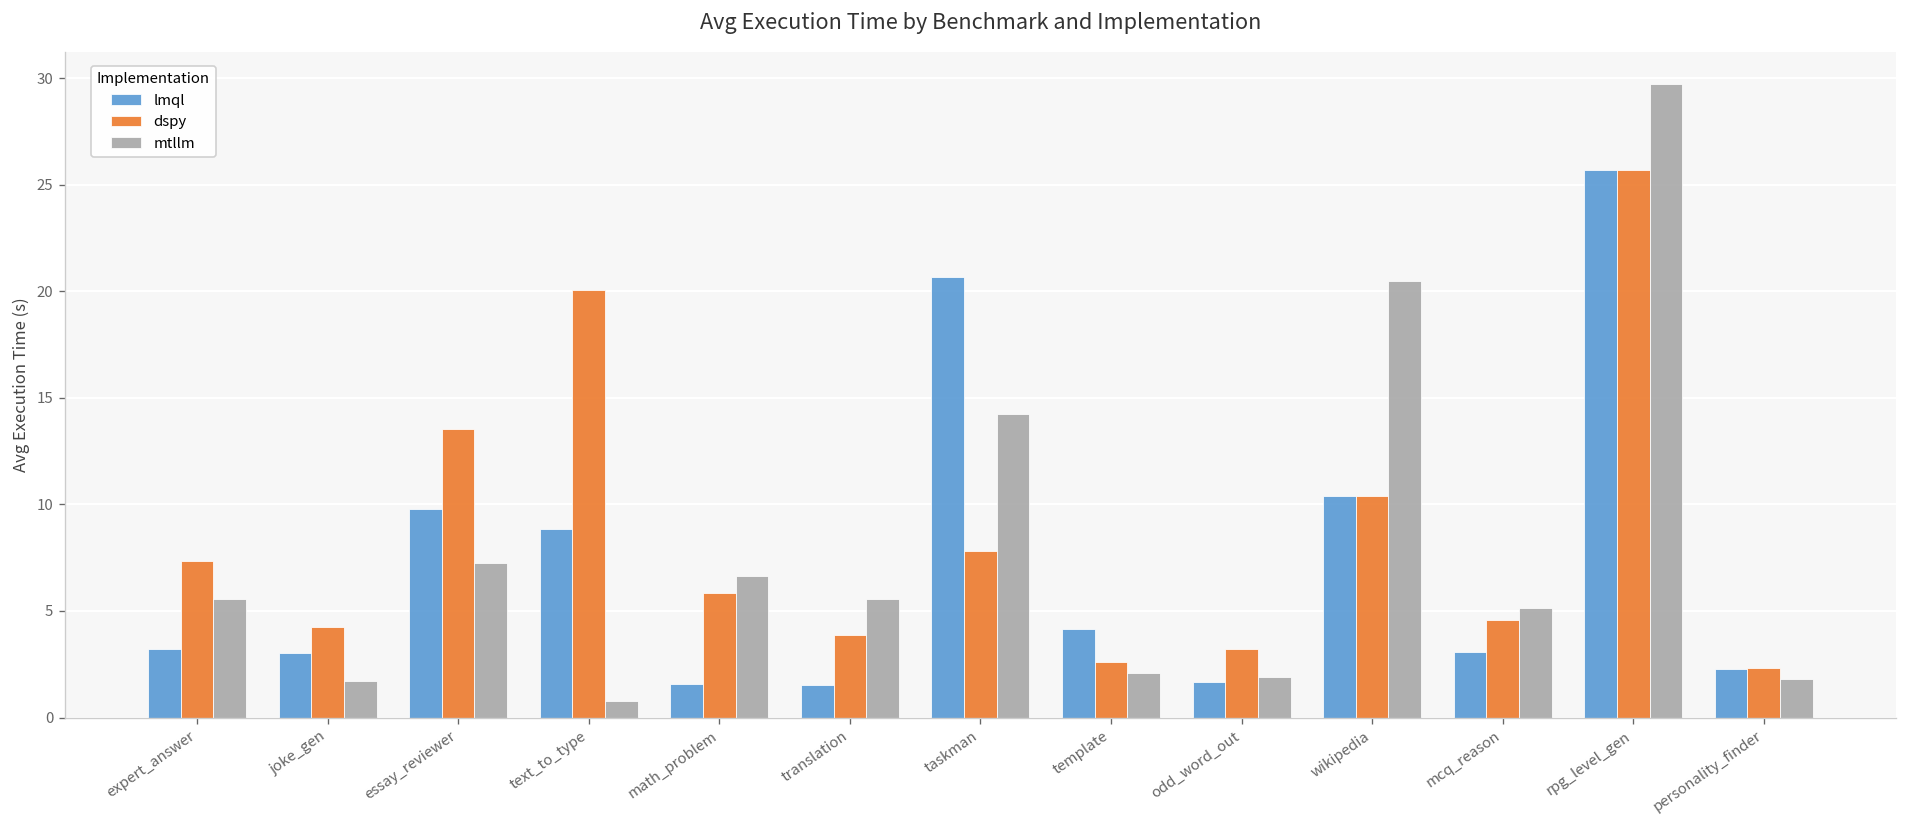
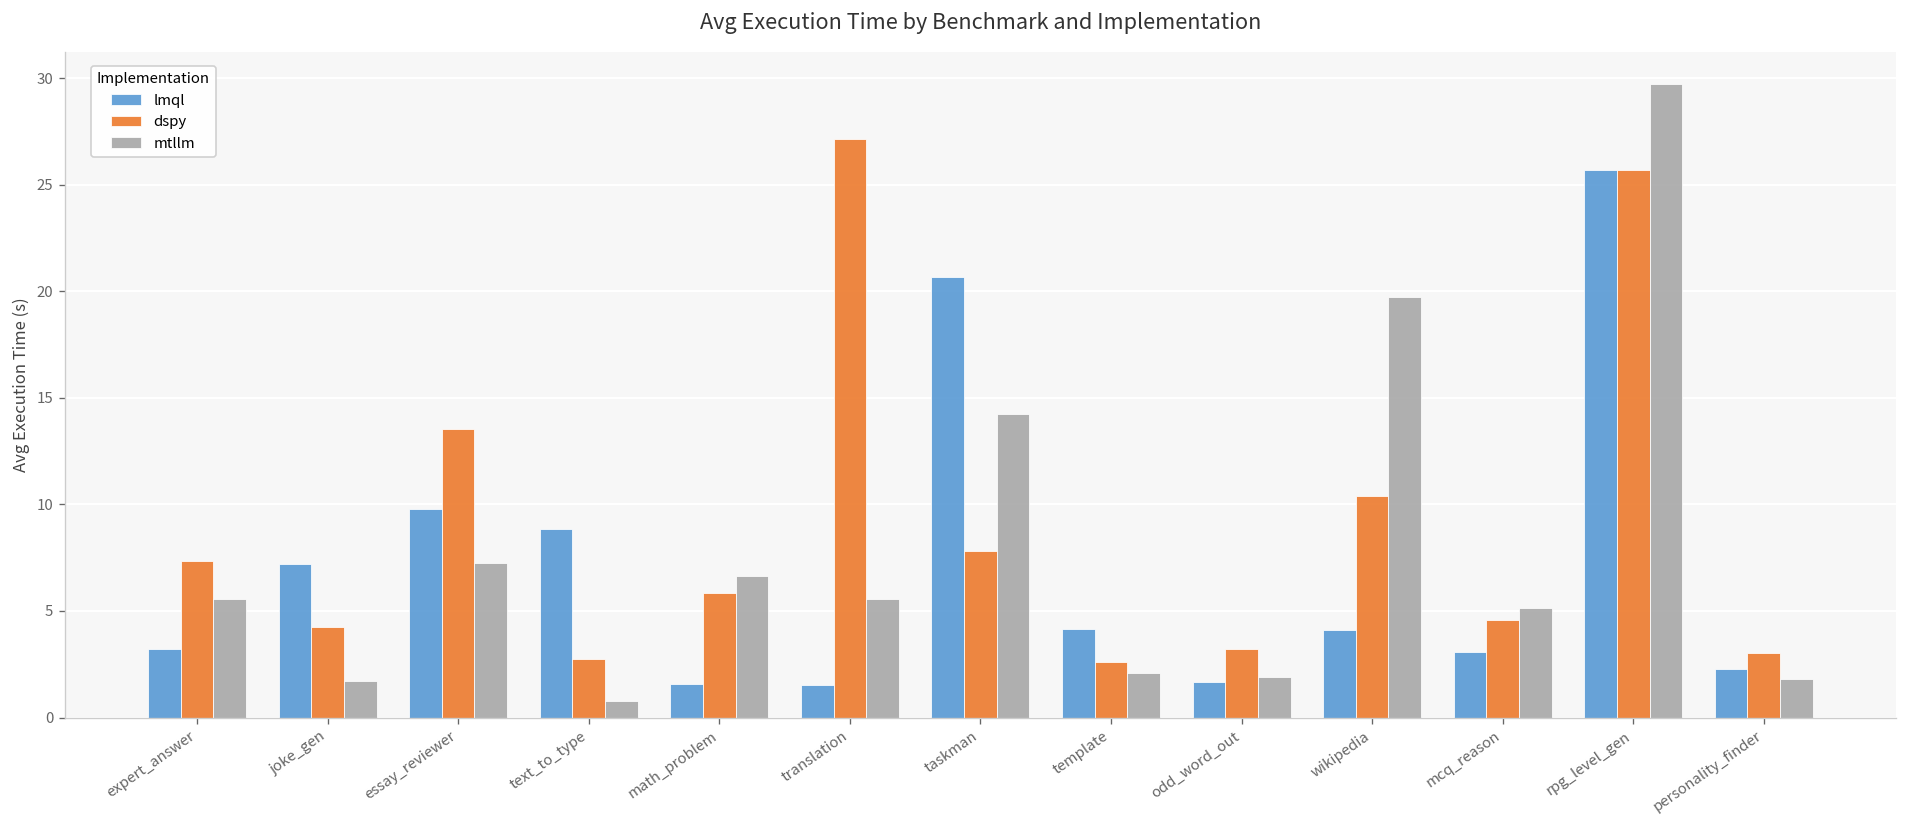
  {
    "lmql": {
      "expert_answer": 3.2,
-     "joke_gen": 3.0,
+     "joke_gen": 7.2,
      "essay_reviewer": 9.8,
      "text_to_type": 8.9,
      "math_problem": 1.6,
      "translation": 1.5,
      "taskman": 20.7,
      "template": 4.2,
      "odd_word_out": 1.7,
-     "wikipedia": 10.4,
+     "wikipedia": 4.1,
      "mcq_reason": 3.1,
      "rpg_level_gen": 25.7,
      "personality_finder": 2.3
    },
    "dspy": {
      "expert_answer": 7.3,
      "joke_gen": 4.3,
      "essay_reviewer": 13.5,
-     "text_to_type": 20.1,
+     "text_to_type": 2.7,
      "math_problem": 5.8,
-     "translation": 3.9,
+     "translation": 27.2,
      "taskman": 7.8,
      "template": 2.6,
      "odd_word_out": 3.2,
      "wikipedia": 10.4,
      "mcq_reason": 4.6,
      "rpg_level_gen": 25.7,
-     "personality_finder": 2.3
+     "personality_finder": 3.0
    },
    "mtllm": {
      "expert_answer": 5.6,
      "joke_gen": 1.7,
      "essay_reviewer": 7.2,
      "text_to_type": 0.8,
      "math_problem": 6.6,
      "translation": 5.6,
      "taskman": 14.3,
      "template": 2.1,
      "odd_word_out": 1.9,
-     "wikipedia": 20.5,
+     "wikipedia": 19.7,
      "mcq_reason": 5.1,
      "rpg_level_gen": 29.7,
      "personality_finder": 1.8
    }
  }
